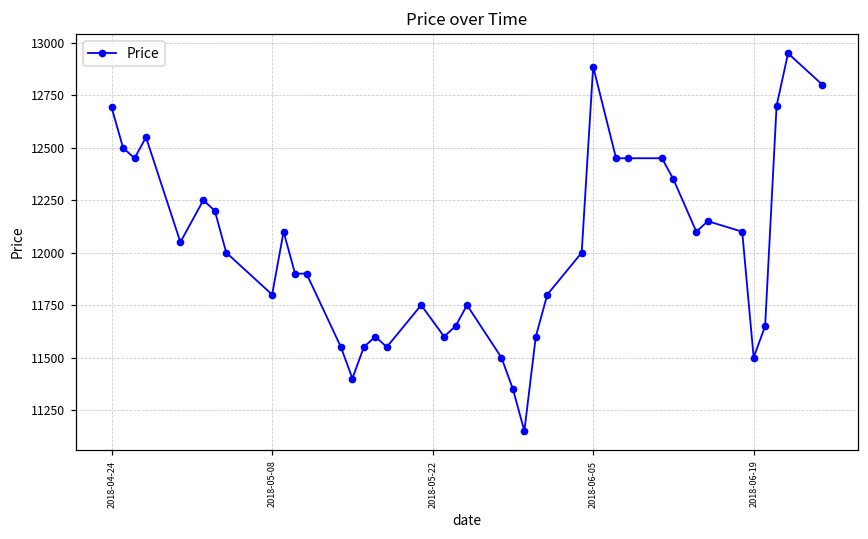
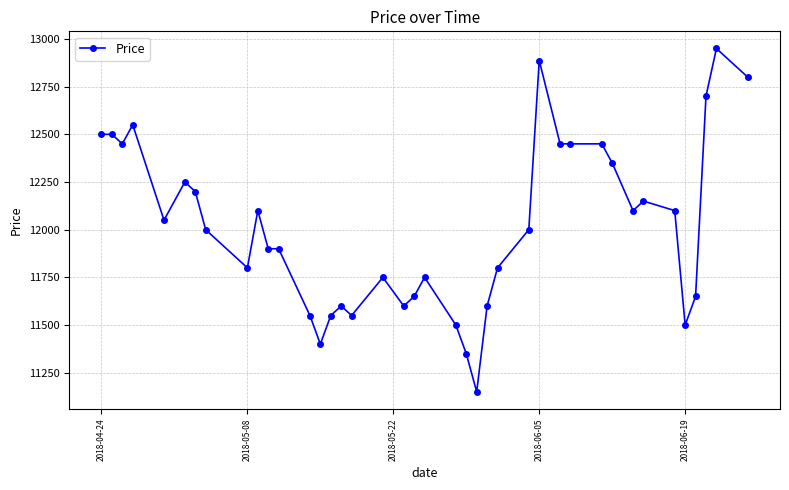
  {
-   "2018-04-24": 12690,
+   "2018-04-24": 12500,
    "2018-05-08": 11800,
    "2018-06-05": 12890,
    "2018-06-19": 11500
  }
